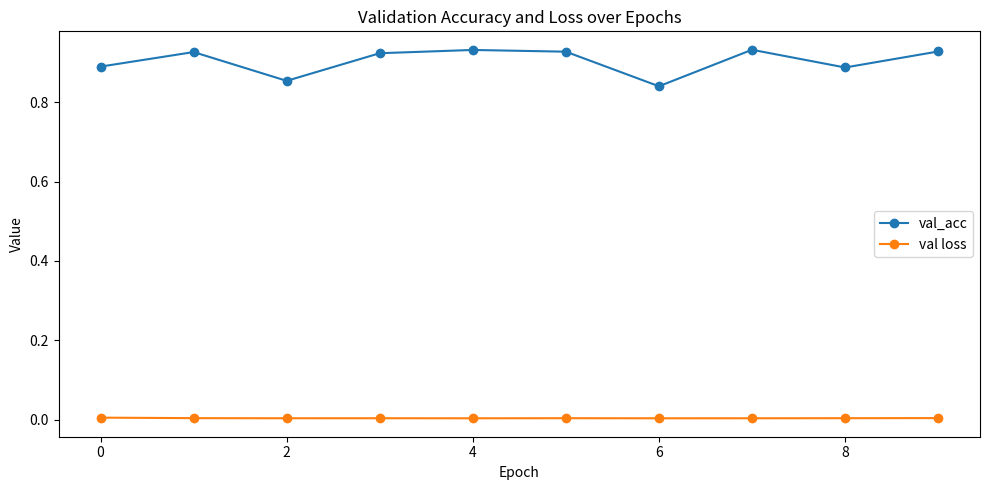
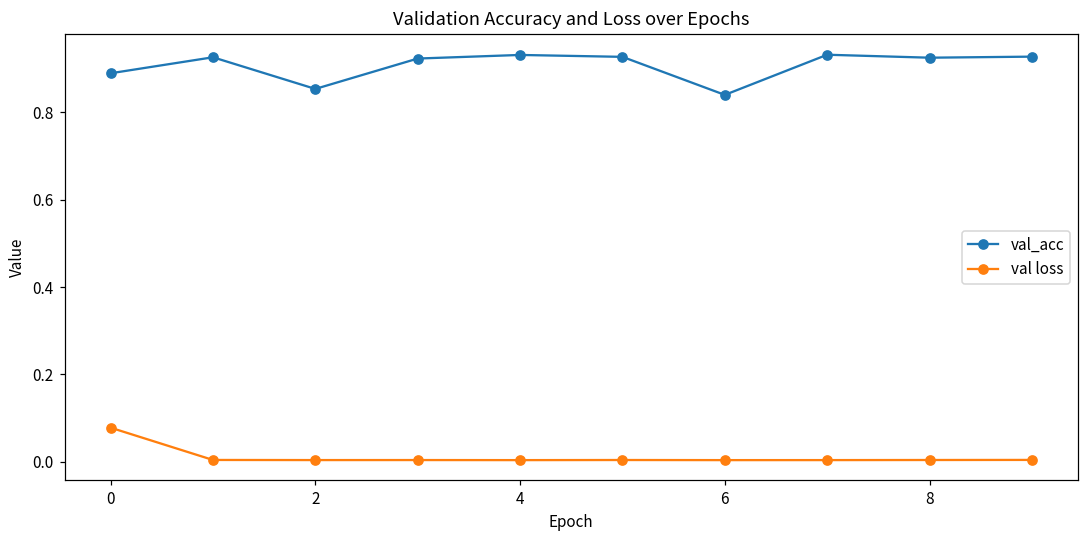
  {
    "val_acc": {
      "0": 0.89,
      "2": 0.85,
      "4": 0.93,
      "6": 0.84,
-     "8": 0.89
+     "8": 0.92
    },
    "val loss": {
-     "0": 0.01,
+     "0": 0.08,
      "2": 0.00,
      "4": 0.00,
      "6": 0.00,
      "8": 0.00
    }
  }
